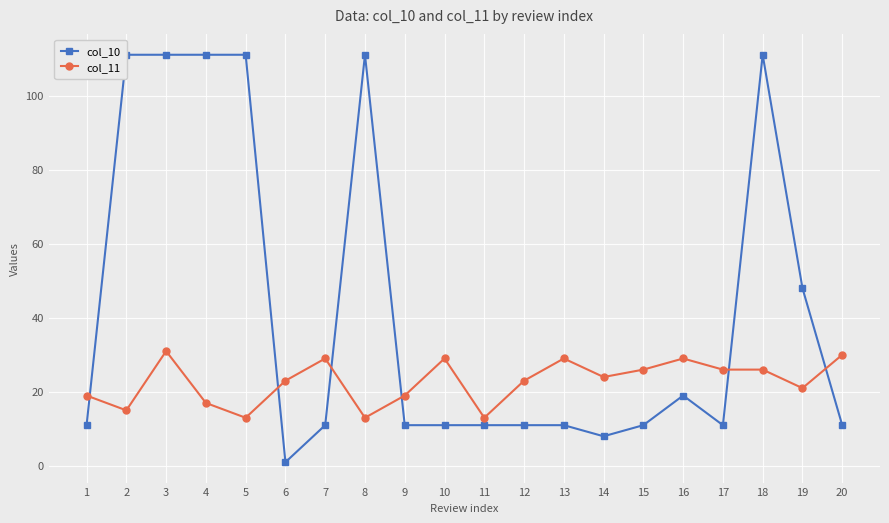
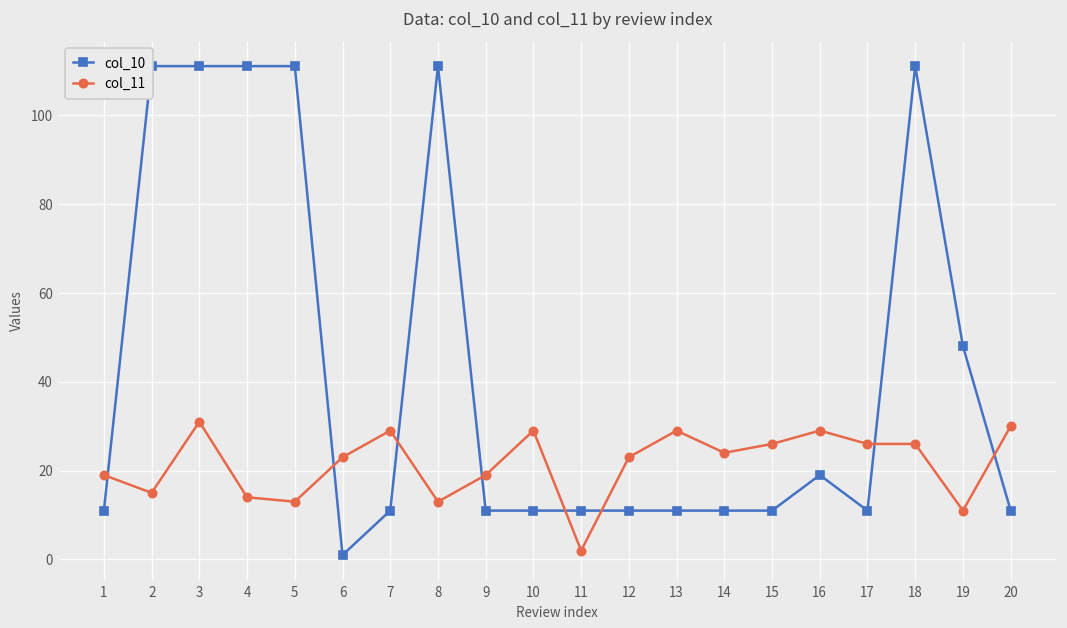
  {
    "col_10": {
      "1": 11,
      "3": 111,
      "4": 111,
      "5": 111,
      "6": 1,
      "7": 11,
      "8": 111,
      "9": 11,
      "10": 11,
      "11": 11,
      "12": 11,
      "13": 11,
-     "14": 8,
+     "14": 11,
      "15": 11,
      "16": 19,
      "17": 11,
      "18": 111,
      "19": 48,
      "20": 11
    },
    "col_11": {
      "1": 19,
      "2": 15,
      "3": 31,
-     "4": 17,
+     "4": 14,
      "5": 13,
      "6": 23,
      "7": 29,
      "8": 13,
      "9": 19,
      "10": 29,
-     "11": 13,
+     "11": 2,
      "12": 23,
      "13": 29,
      "14": 24,
      "15": 26,
      "16": 29,
      "17": 26,
      "18": 26,
-     "19": 21,
+     "19": 11,
      "20": 30
    }
  }
